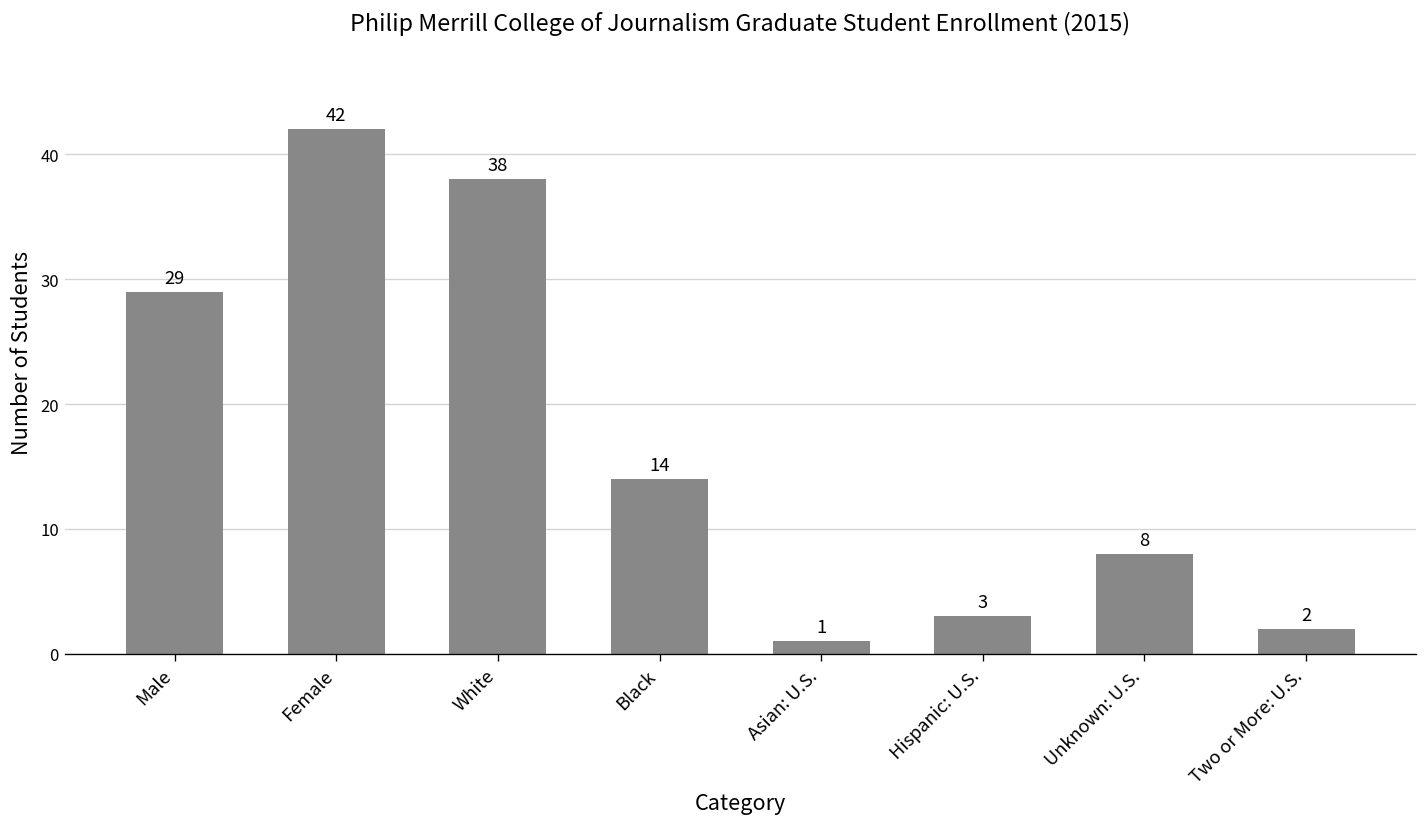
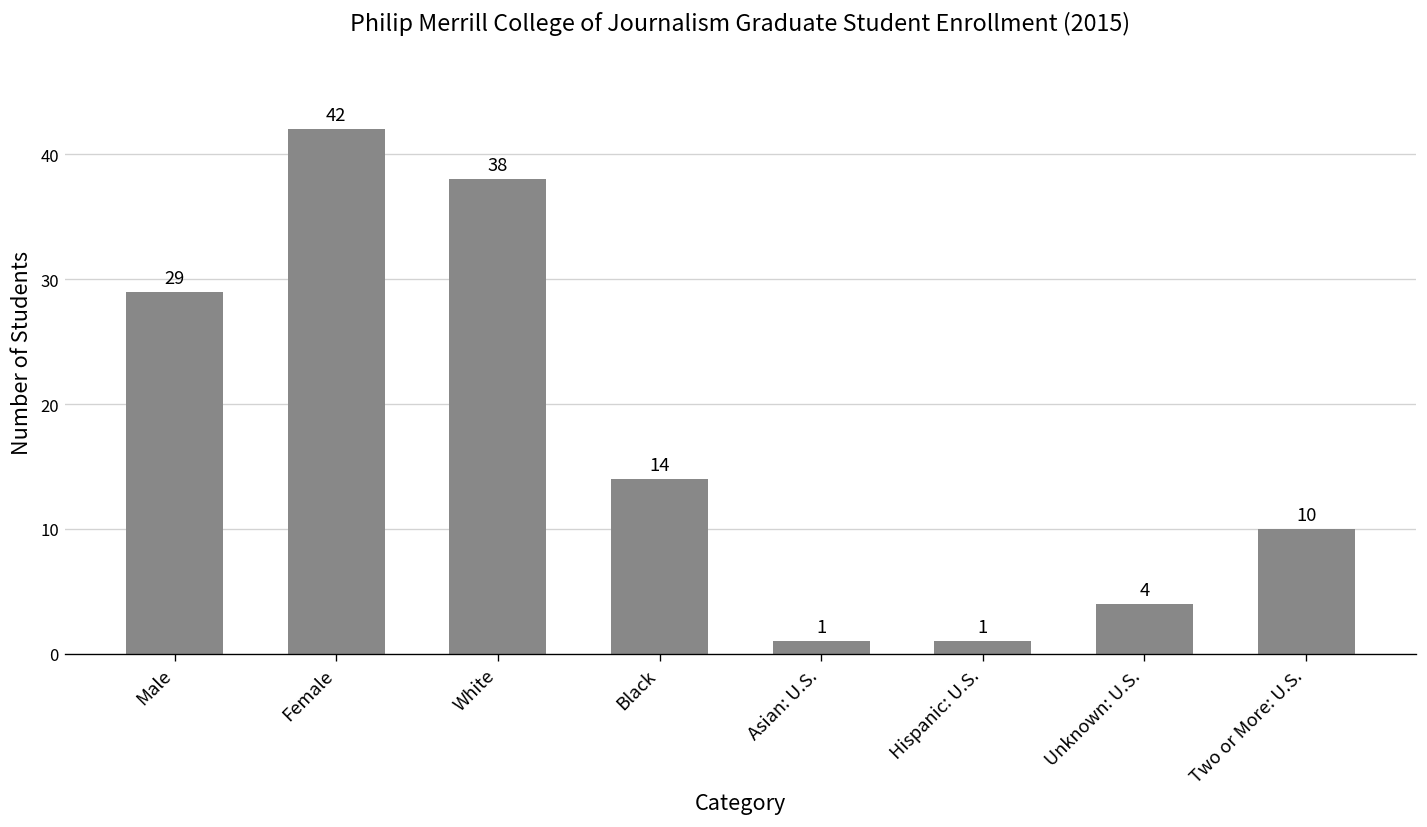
  {
    "Male": 29,
    "Female": 42,
    "White": 38,
    "Black": 14,
    "Asian: U.S.": 1,
-   "Hispanic: U.S.": 3,
-   "Unknown: U.S.": 8,
-   "Two or More: U.S.": 2
+   "Hispanic: U.S.": 1,
+   "Unknown: U.S.": 4,
+   "Two or More: U.S.": 10
  }
